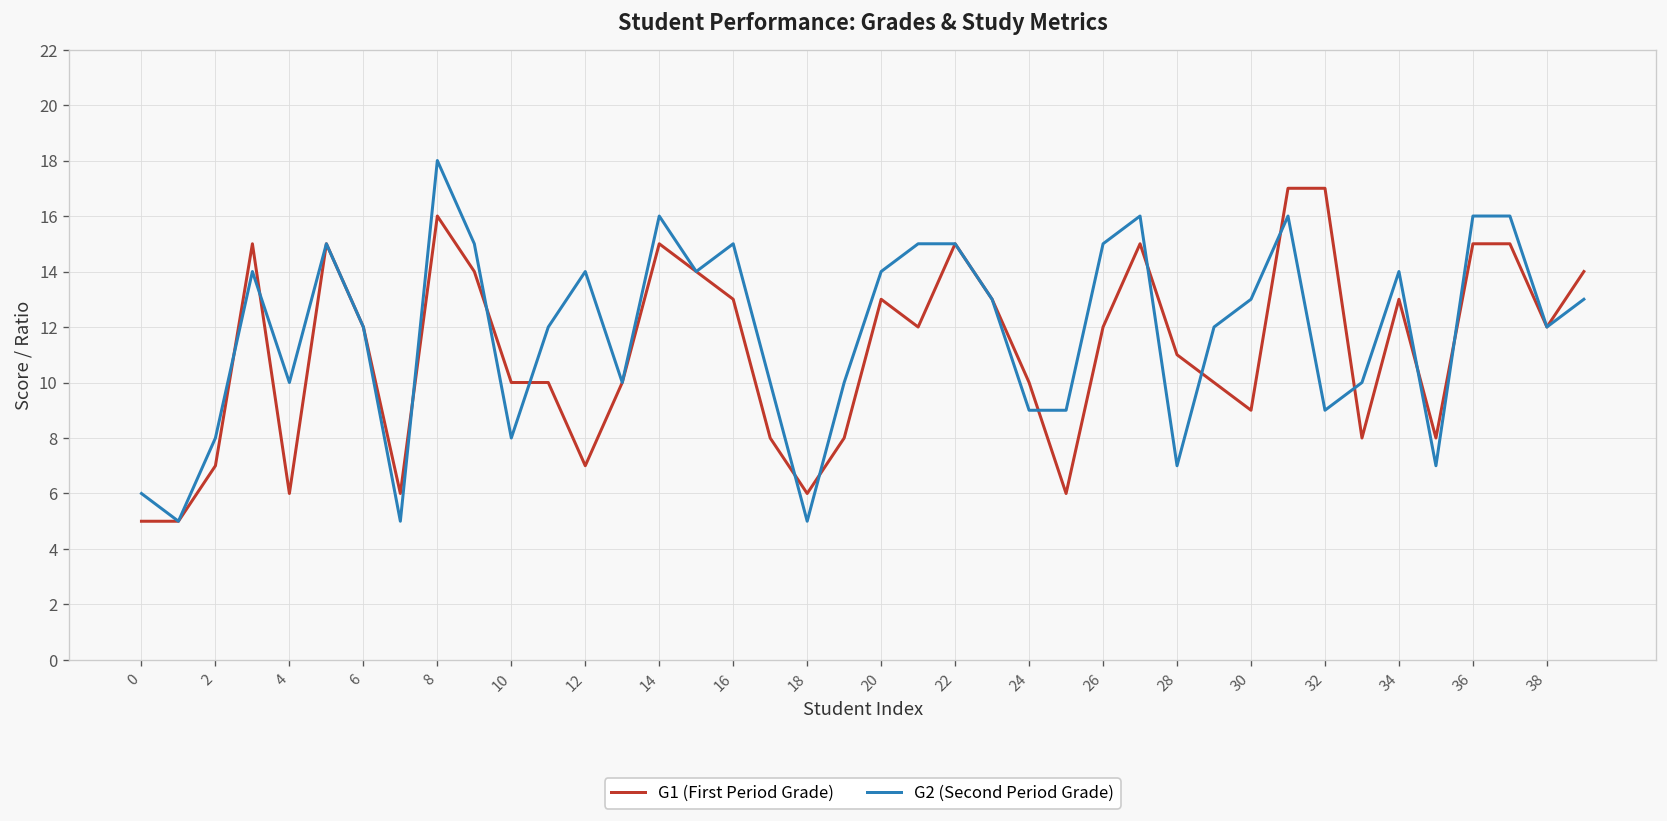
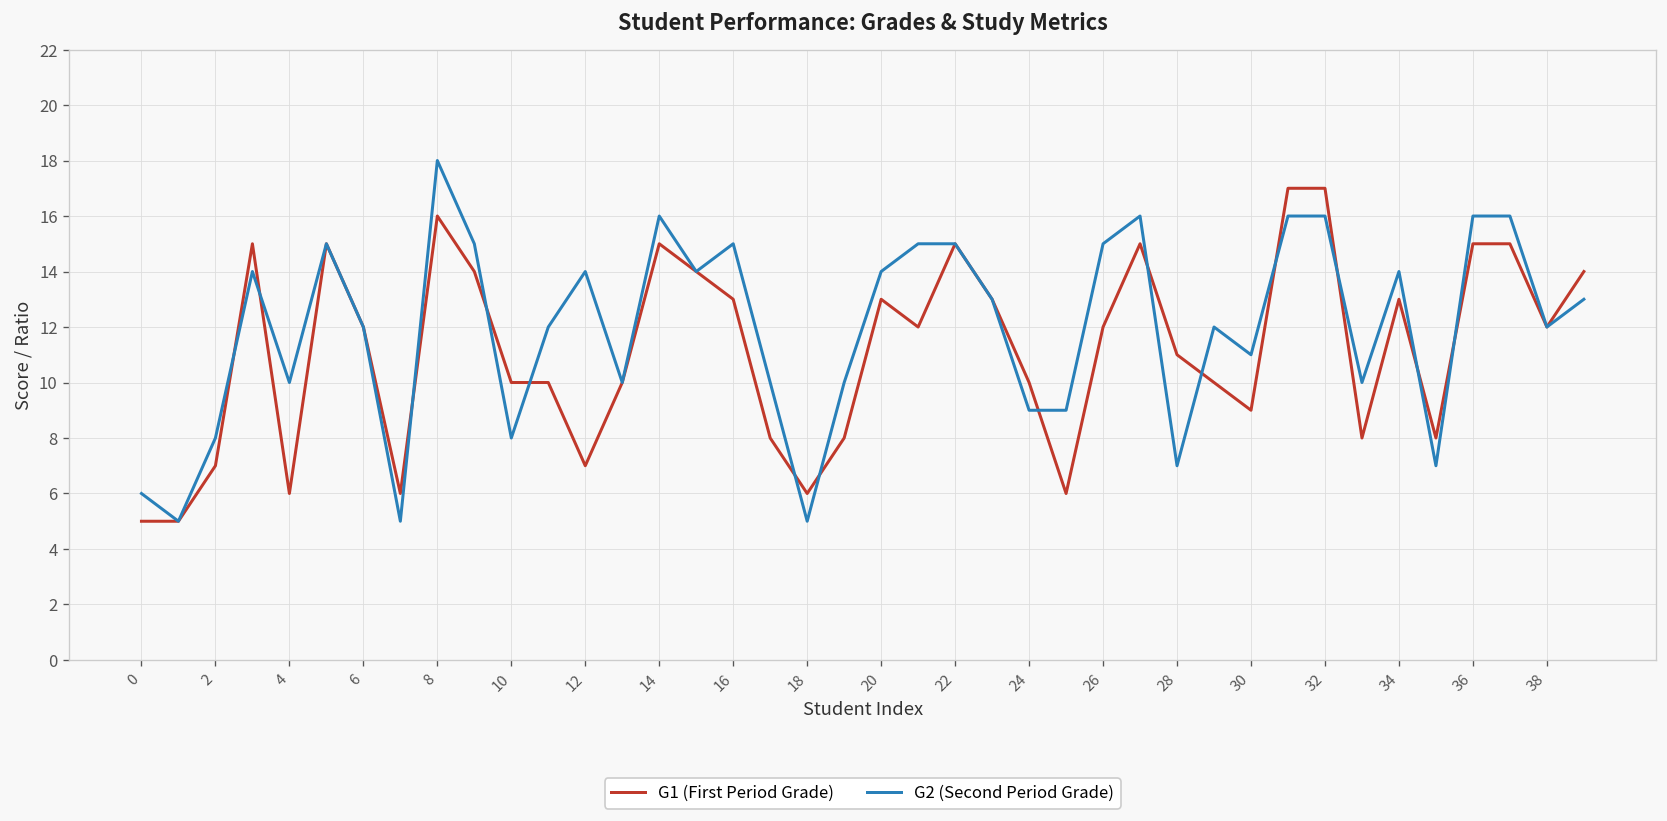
  {
    "G1 (First Period Grade)": {
      "0": 5,
      "2": 7,
      "4": 6,
      "8": 16,
      "10": 10,
      "12": 7,
      "14": 15,
      "16": 13,
      "18": 6,
      "20": 13,
      "24": 10,
      "26": 12,
      "28": 11,
      "30": 9,
      "32": 17,
      "34": 13,
      "36": 15
    },
    "G2 (Second Period Grade)": {
      "0": 6,
      "2": 8,
      "4": 10,
      "8": 18,
      "10": 8,
      "12": 14,
      "14": 16,
      "16": 15,
      "18": 5,
      "20": 14,
      "24": 9,
      "26": 15,
      "28": 7,
-     "30": 13,
-     "32": 9,
+     "30": 11,
+     "32": 16,
      "34": 14,
      "36": 16
    }
  }
